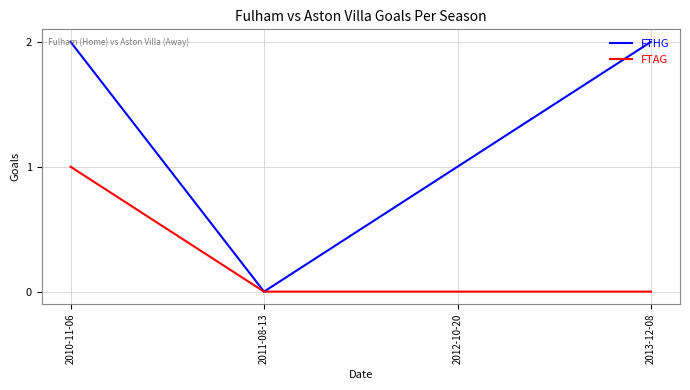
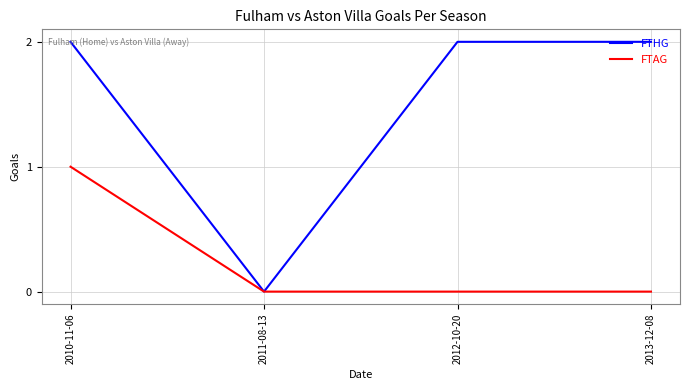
  {
    "FTHG": {
      "2010-11-06": 2,
-     "2012-10-20": 1,
+     "2012-10-20": 2,
      "2013-12-08": 2
    },
    "FTAG": {
      "2010-11-06": 1,
      "2012-10-20": 0,
      "2013-12-08": 0
    }
  }
